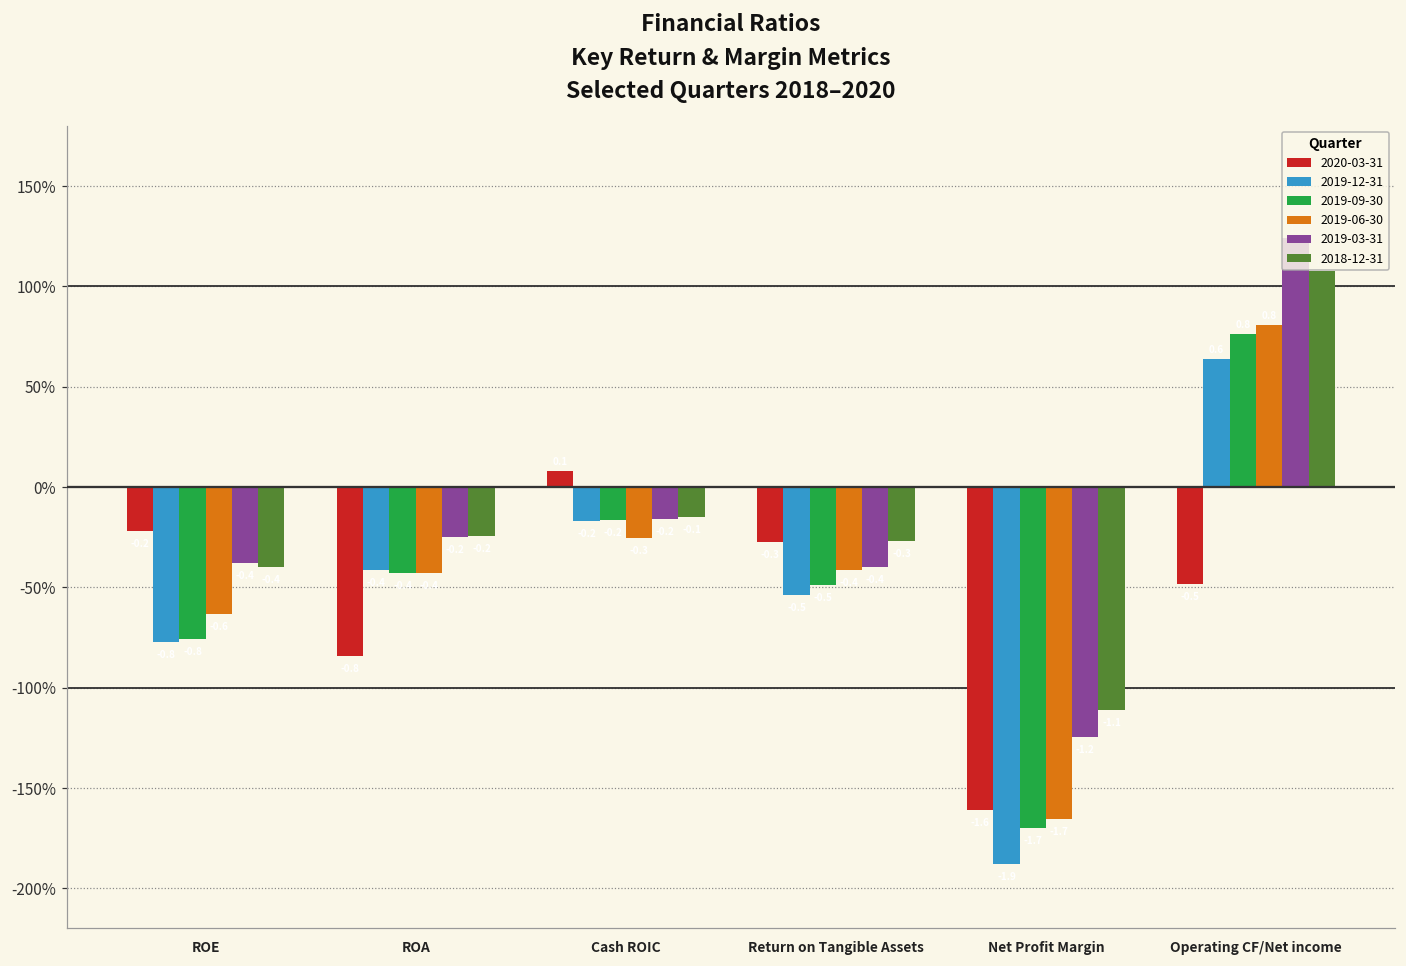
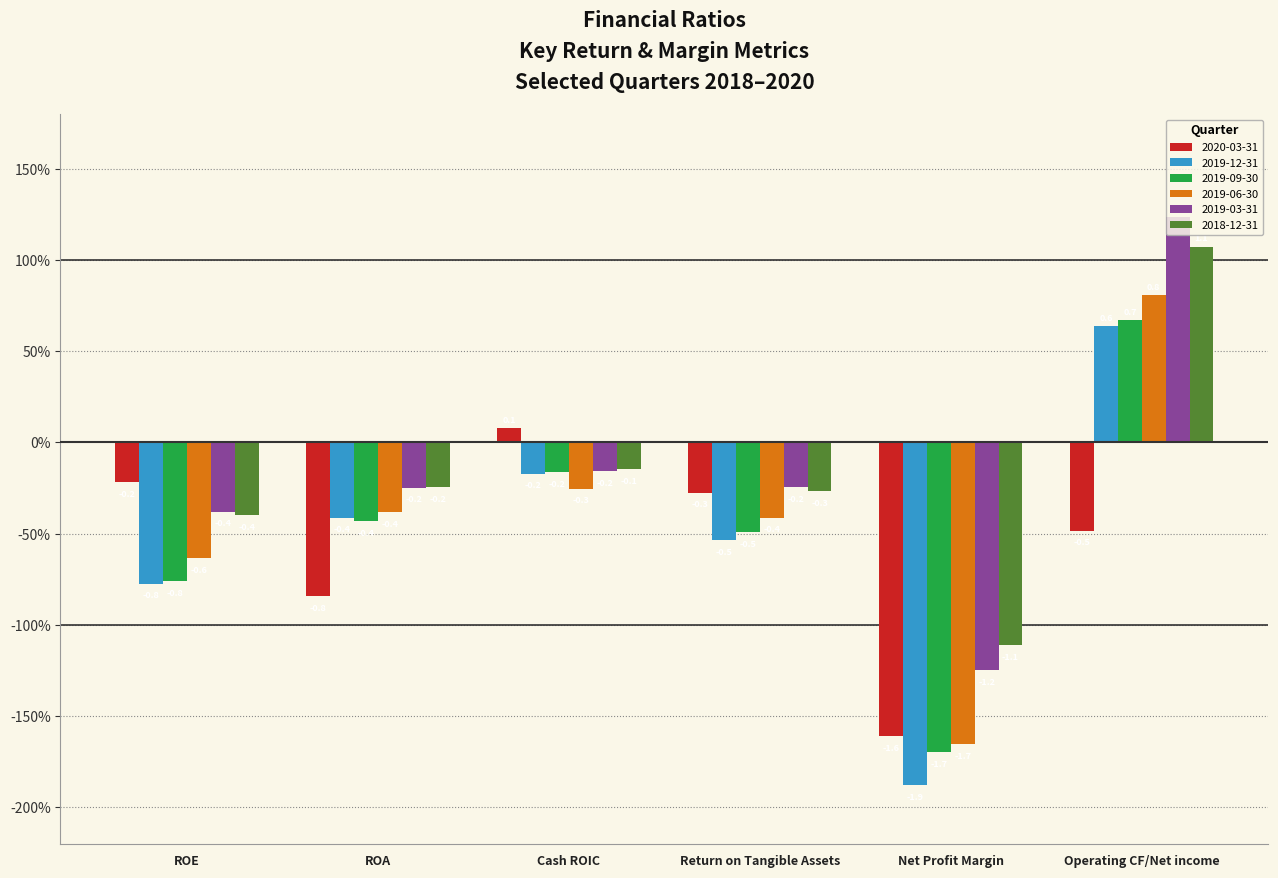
  {
    "2020-03-31": {
      "ROE": "-22%",
      "ROA": "-84%",
      "Cash ROIC": "8%",
      "Return on Tangible Assets": "-28%",
      "Net Profit Margin": "-161%",
      "Operating CF/Net income": "-48%"
    },
    "2019-12-31": {
      "ROE": "-77%",
      "ROA": "-41%",
      "Cash ROIC": "-17%",
      "Return on Tangible Assets": "-54%",
      "Net Profit Margin": "-188%",
      "Operating CF/Net income": "64%"
    },
    "2019-09-30": {
      "ROE": "-76%",
      "ROA": "-43%",
      "Cash ROIC": "-16%",
      "Return on Tangible Assets": "-49%",
      "Net Profit Margin": "-170%",
-     "Operating CF/Net income": "76%"
+     "Operating CF/Net income": "67%"
    },
    "2019-06-30": {
      "ROE": "-63%",
-     "ROA": "-43%",
+     "ROA": "-38%",
      "Cash ROIC": "-25%",
      "Return on Tangible Assets": "-41%",
      "Net Profit Margin": "-166%",
      "Operating CF/Net income": "81%"
    },
    "2019-03-31": {
      "ROE": "-38%",
      "ROA": "-25%",
      "Cash ROIC": "-16%",
-     "Return on Tangible Assets": "-40%",
+     "Return on Tangible Assets": "-25%",
      "Net Profit Margin": "-125%"
    },
    "2018-12-31": {
      "ROE": "-40%",
      "ROA": "-25%",
      "Cash ROIC": "-15%",
      "Return on Tangible Assets": "-27%",
      "Net Profit Margin": "-111%",
      "Operating CF/Net income": "107%"
    }
  }
